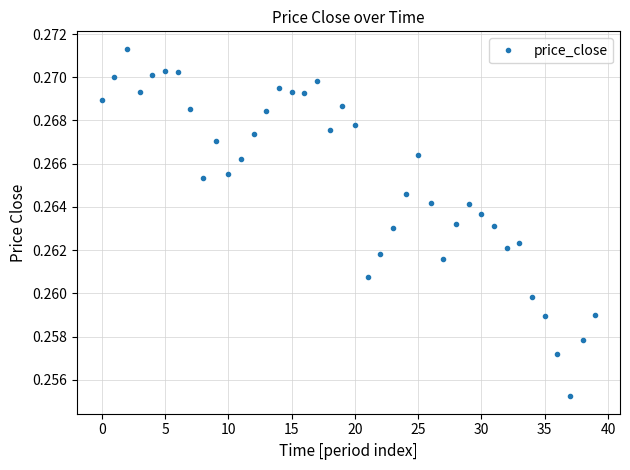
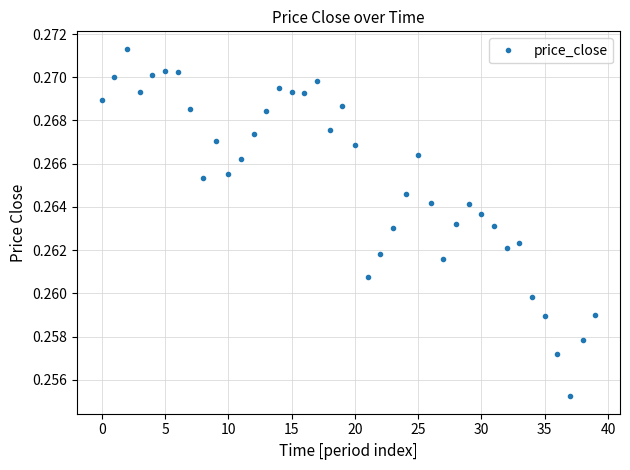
  {
    "0": 0.2690,
    "5": 0.2703,
    "10": 0.2655,
    "15": 0.2693,
-   "20": 0.2678,
+   "20": 0.2669,
    "25": 0.2664,
    "30": 0.2637,
    "35": 0.2589
  }
